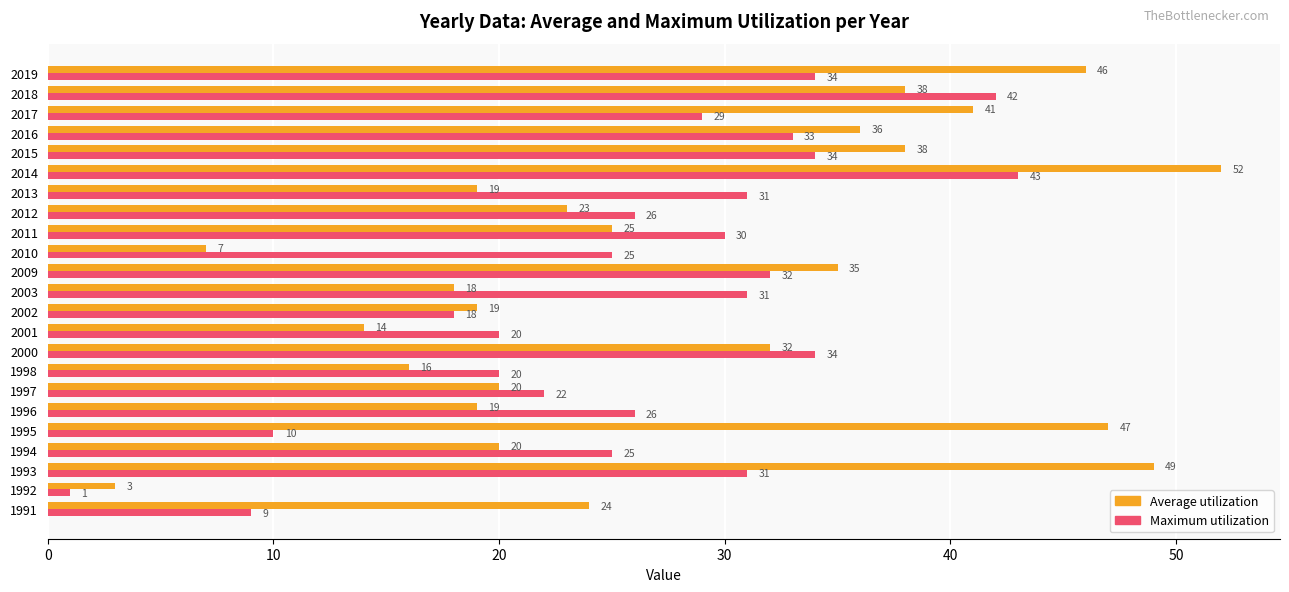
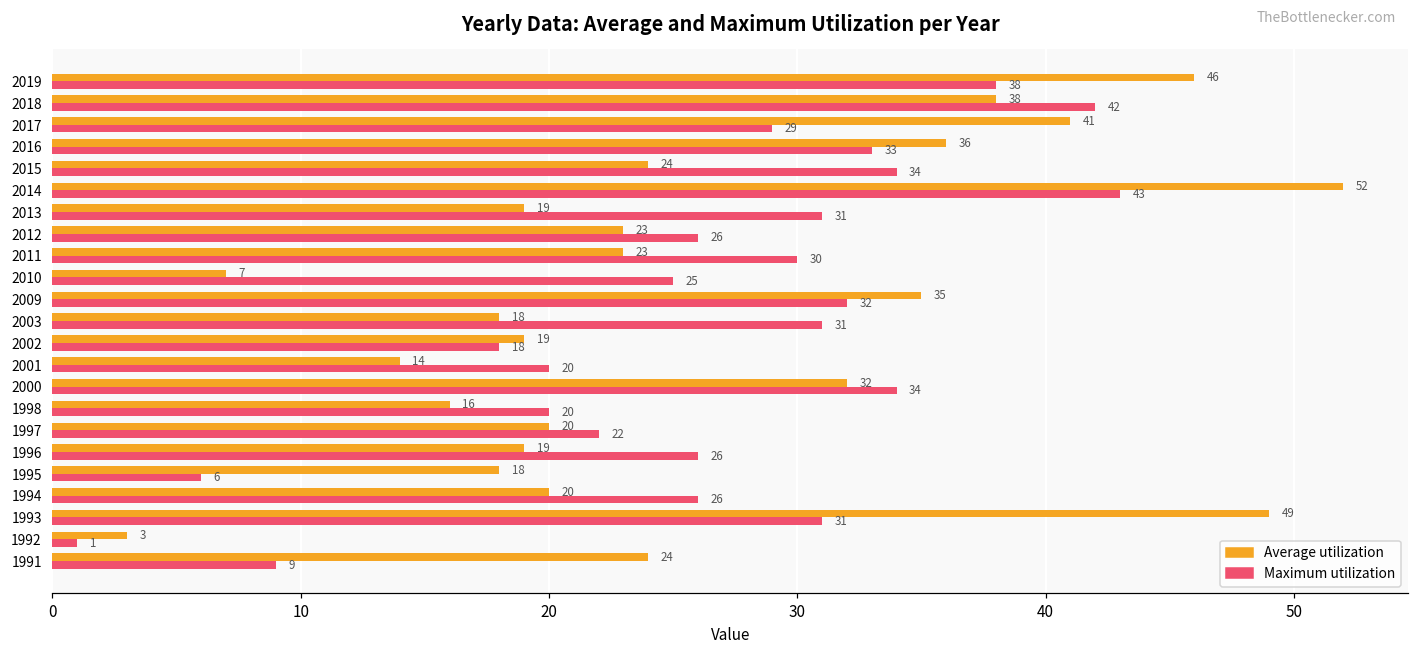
  {
    "Average utilization": {
      "2019": 46,
      "2018": 38,
      "2017": 41,
      "2016": 36,
-     "2015": 38,
+     "2015": 24,
      "2014": 52,
      "2013": 19,
      "2012": 23,
-     "2011": 25,
+     "2011": 23,
      "2010": 7,
      "2009": 35,
      "2003": 18,
      "2002": 19,
      "2001": 14,
      "2000": 32,
      "1998": 16,
      "1997": 20,
      "1996": 19,
-     "1995": 47,
+     "1995": 18,
      "1994": 20,
      "1993": 49,
      "1992": 3,
      "1991": 24
    },
    "Maximum utilization": {
-     "2019": 34,
+     "2019": 38,
      "2018": 42,
      "2017": 29,
      "2016": 33,
      "2015": 34,
      "2014": 43,
      "2013": 31,
      "2012": 26,
      "2011": 30,
      "2010": 25,
      "2009": 32,
      "2003": 31,
      "2002": 18,
      "2001": 20,
      "2000": 34,
      "1998": 20,
      "1997": 22,
      "1996": 26,
-     "1995": 10,
-     "1994": 25,
+     "1995": 6,
+     "1994": 26,
      "1993": 31,
      "1992": 1,
      "1991": 9
    }
  }
